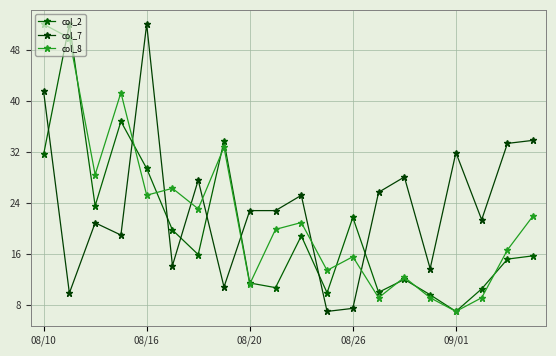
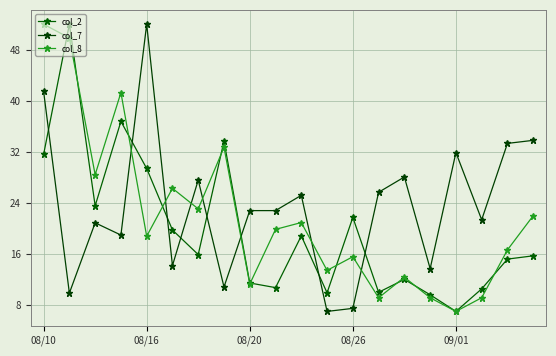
  {
    "col_8": {
-     "08/16": 25,
+     "08/16": 19,
      "08/26": 16
    }
  }
